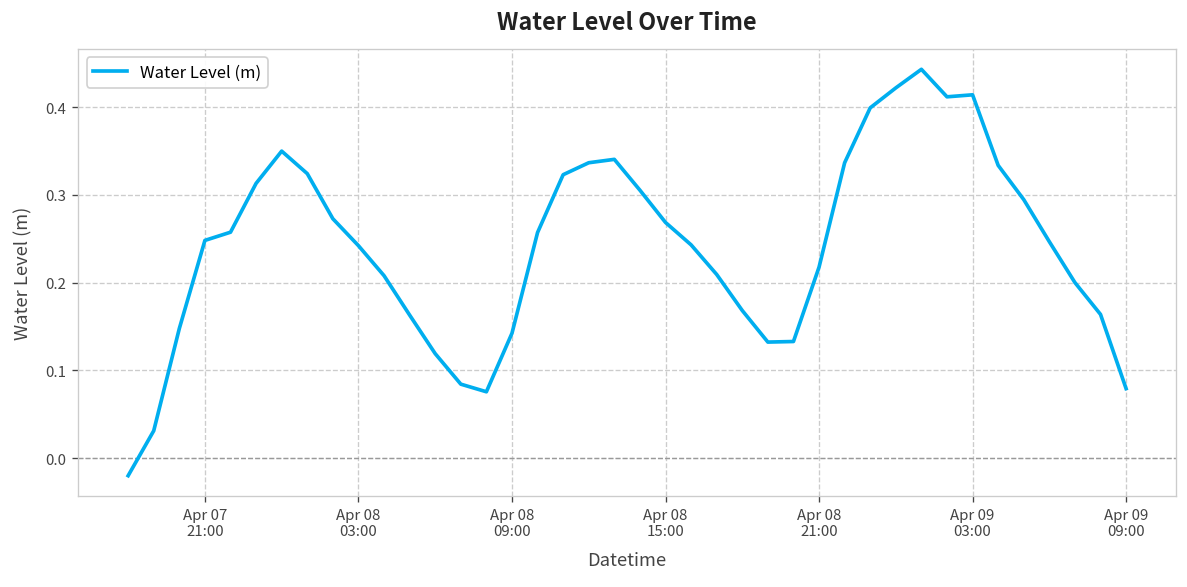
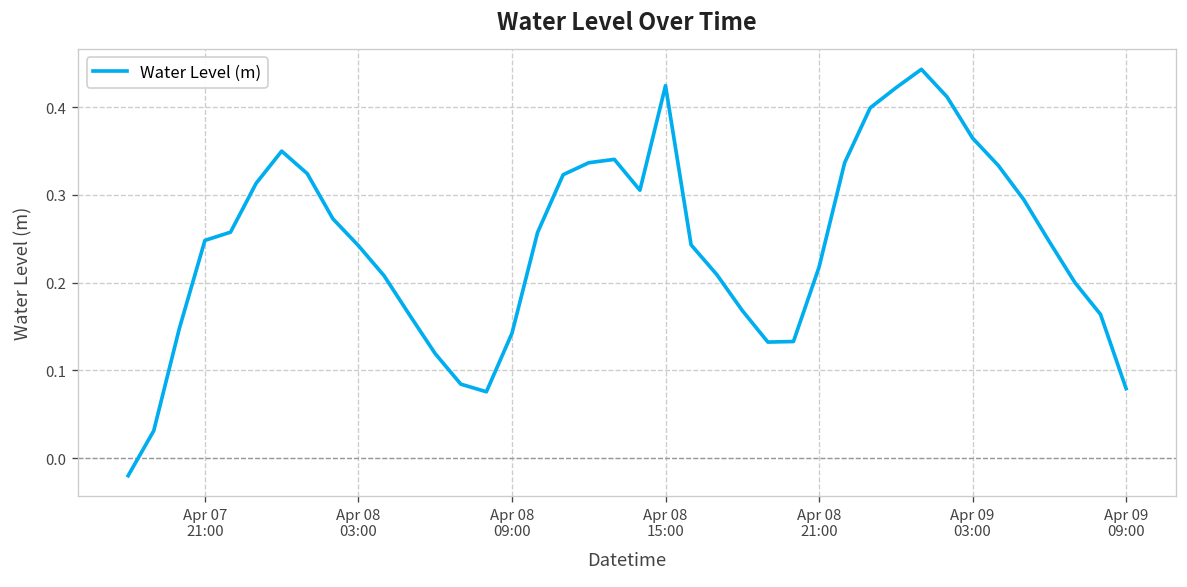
  {
    "Apr 07 21:00": 0.25,
    "Apr 08 03:00": 0.24,
    "Apr 08 09:00": 0.14,
-   "Apr 08 15:00": 0.27,
+   "Apr 08 15:00": 0.42,
    "Apr 08 21:00": 0.22,
-   "Apr 09 03:00": 0.41,
+   "Apr 09 03:00": 0.36,
    "Apr 09 09:00": 0.08
  }
